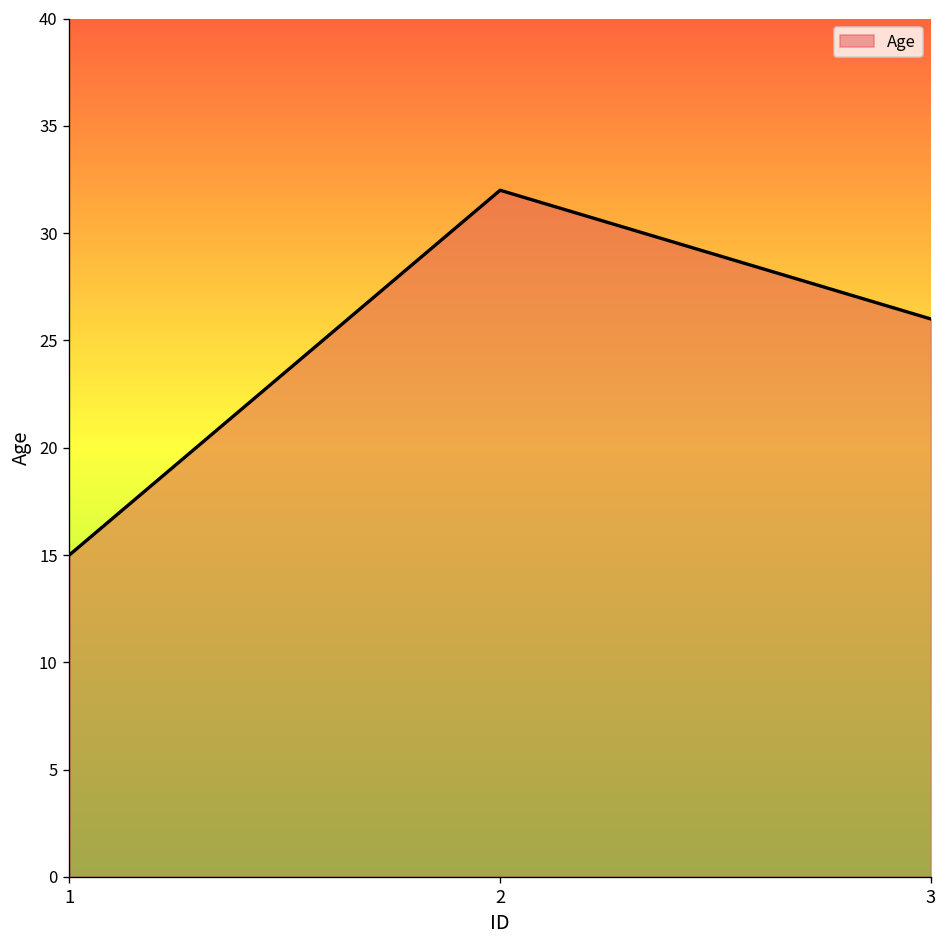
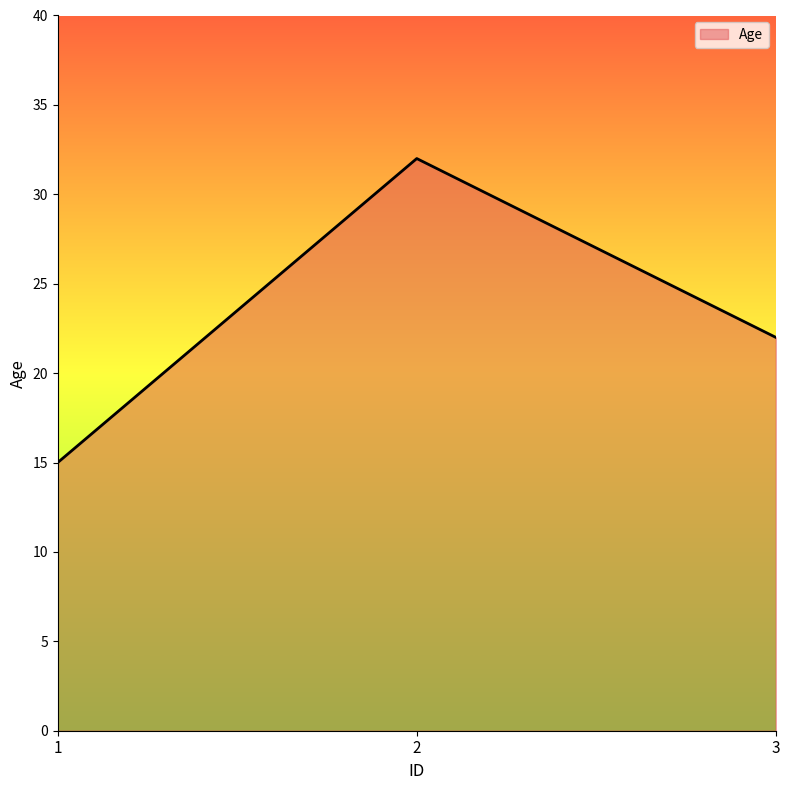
  {
    "1": 15,
    "2": 32,
-   "3": 26
+   "3": 22
  }
